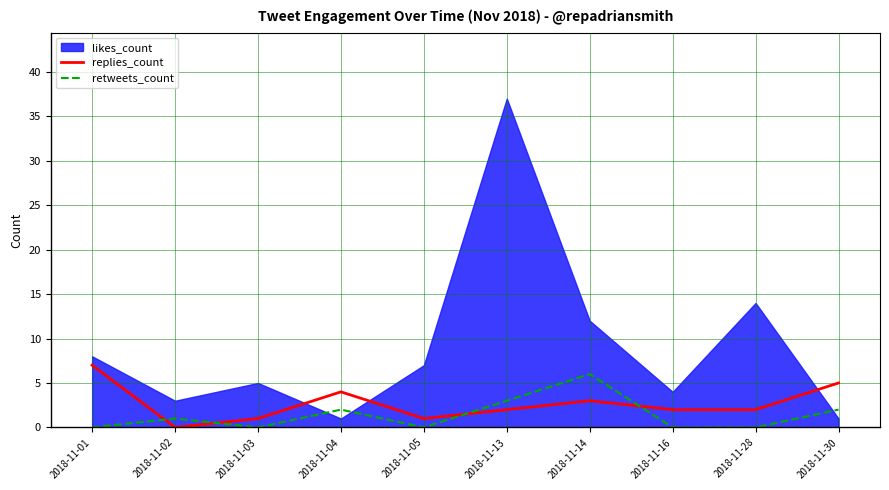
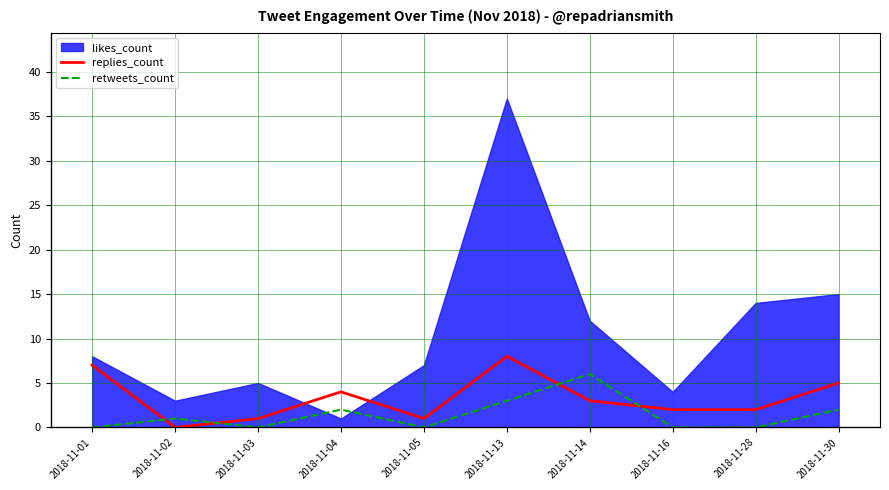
  {
    "replies_count": {
      "2018-11-01": 7,
      "2018-11-02": 0,
      "2018-11-03": 1,
      "2018-11-04": 4,
      "2018-11-05": 1,
-     "2018-11-13": 2,
+     "2018-11-13": 8,
      "2018-11-14": 3,
      "2018-11-16": 2,
      "2018-11-28": 2,
      "2018-11-30": 5
    },
    "likes_count": {
      "2018-11-01": 8,
      "2018-11-02": 3,
      "2018-11-03": 5,
      "2018-11-04": 1,
      "2018-11-05": 7,
      "2018-11-13": 37,
      "2018-11-14": 12,
      "2018-11-16": 4,
      "2018-11-28": 14,
-     "2018-11-30": 1
+     "2018-11-30": 15
    },
    "retweets_count": {
      "2018-11-01": 0,
      "2018-11-02": 1,
      "2018-11-03": 0,
      "2018-11-04": 2,
      "2018-11-05": 0,
      "2018-11-13": 3,
      "2018-11-14": 6,
      "2018-11-16": 0,
      "2018-11-28": 0,
      "2018-11-30": 2
    }
  }
